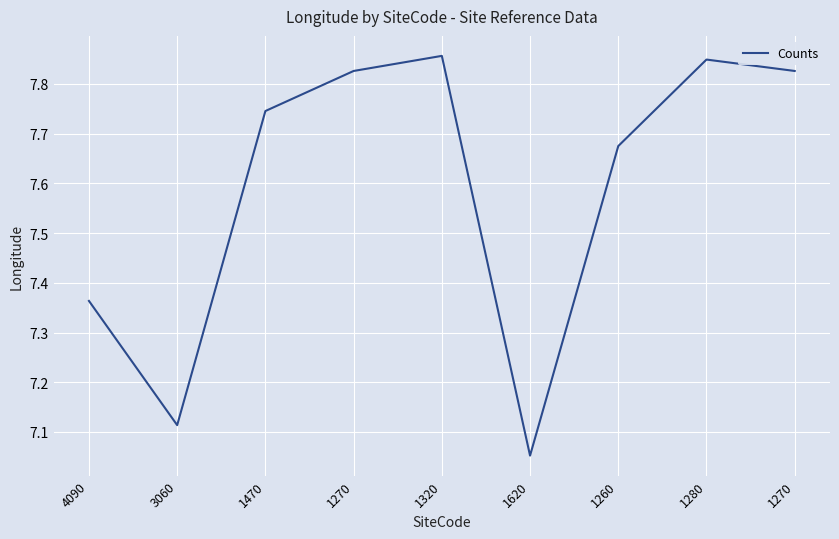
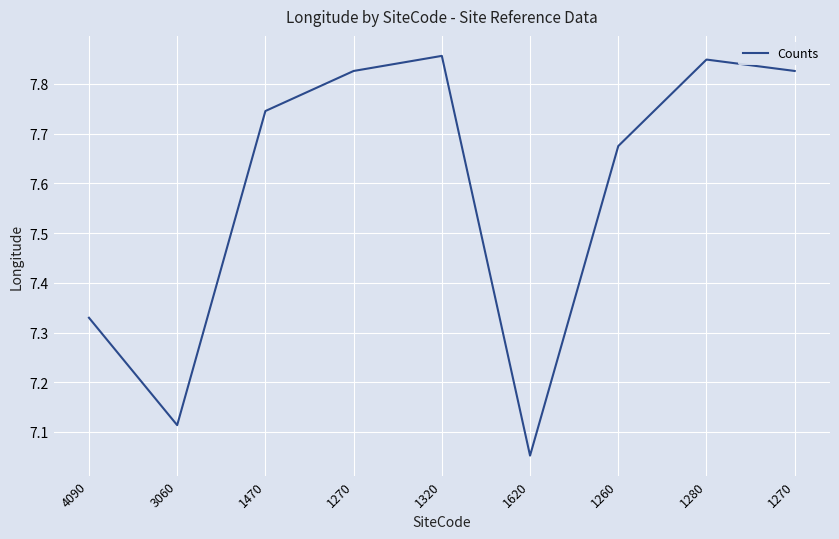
  {
-   "4090": 7.36,
+   "4090": 7.33,
    "3060": 7.11,
    "1470": 7.75,
    "1320": 7.86,
    "1620": 7.05,
    "1260": 7.67,
    "1280": 7.85
  }
